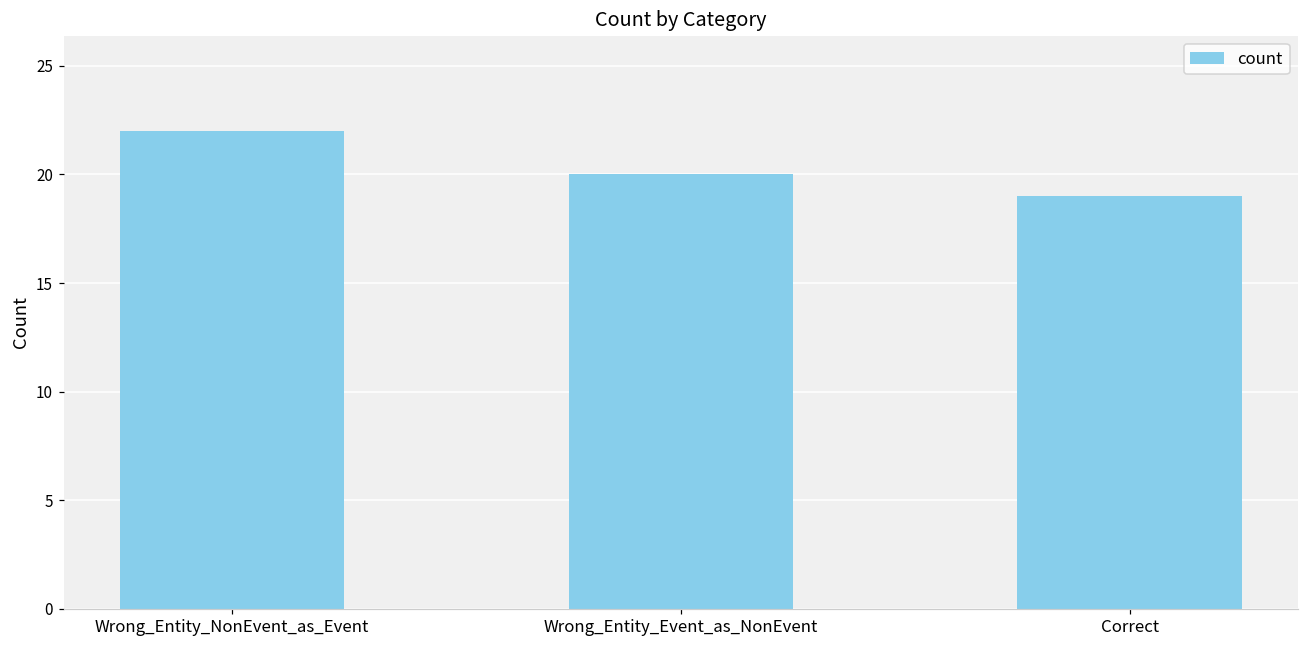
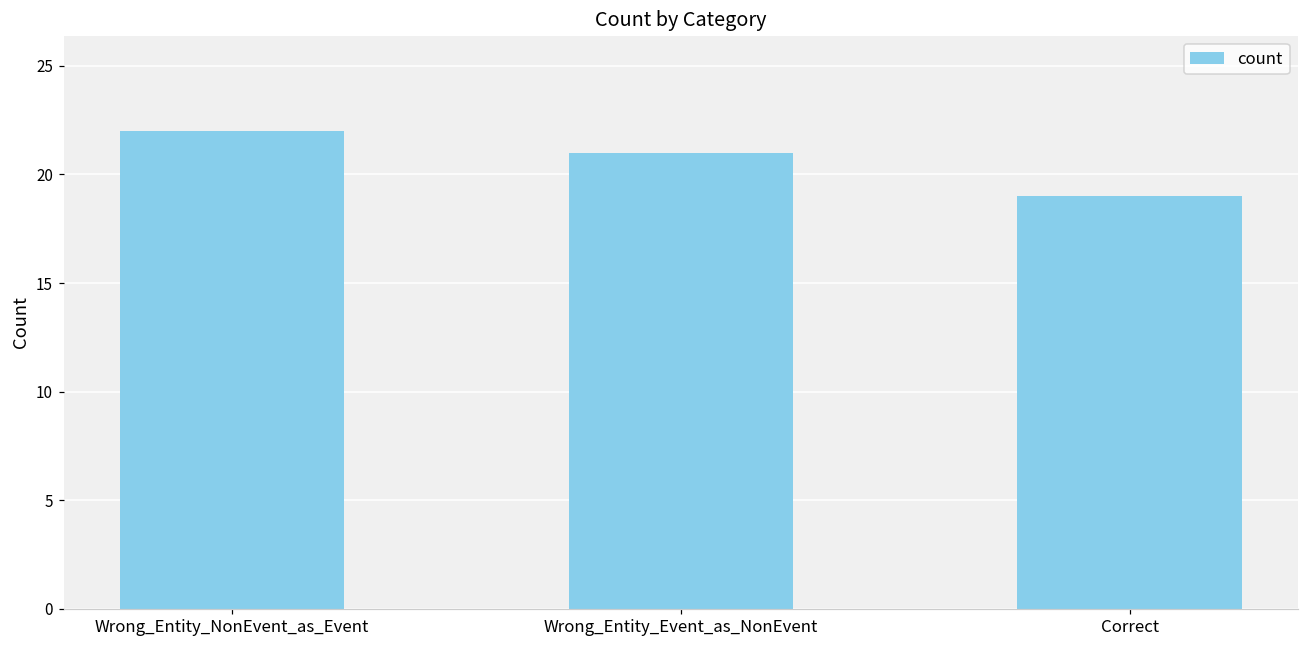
  {
    "Wrong_Entity_NonEvent_as_Event": 22,
-   "Wrong_Entity_Event_as_NonEvent": 20,
+   "Wrong_Entity_Event_as_NonEvent": 21,
    "Correct": 19
  }
